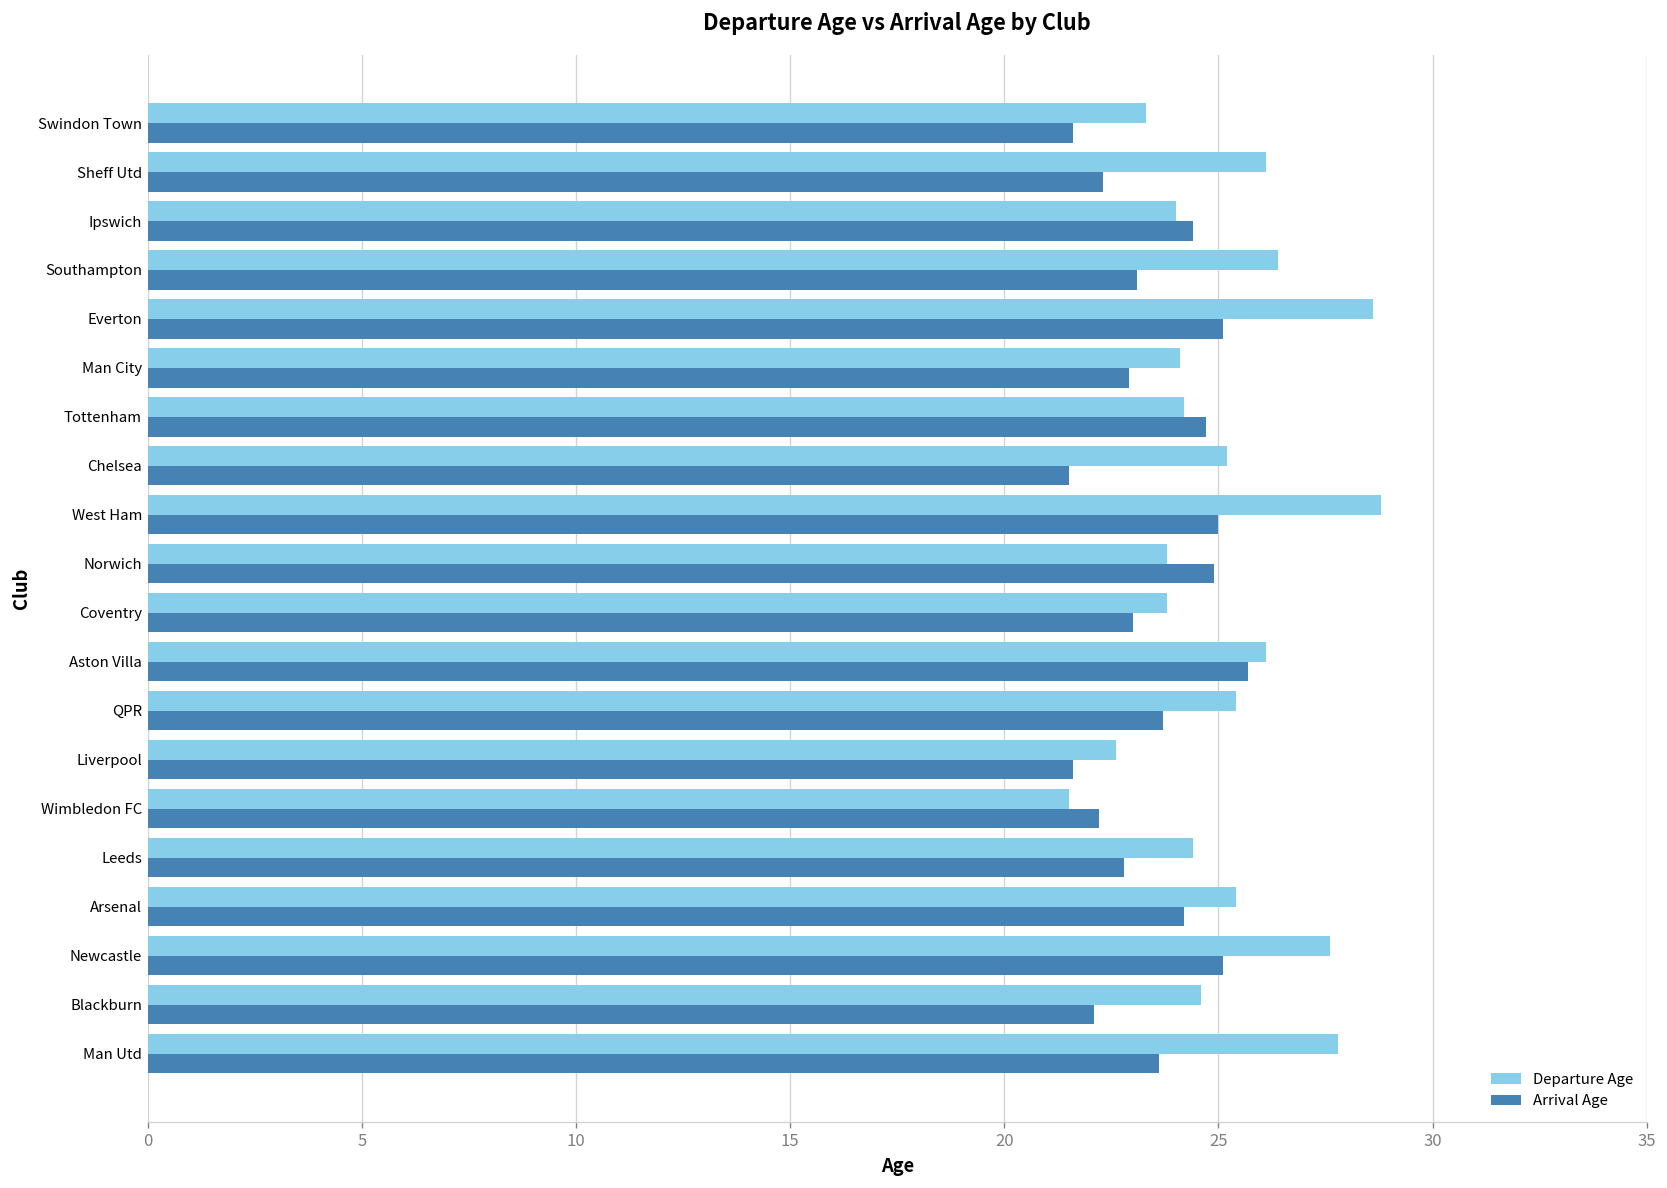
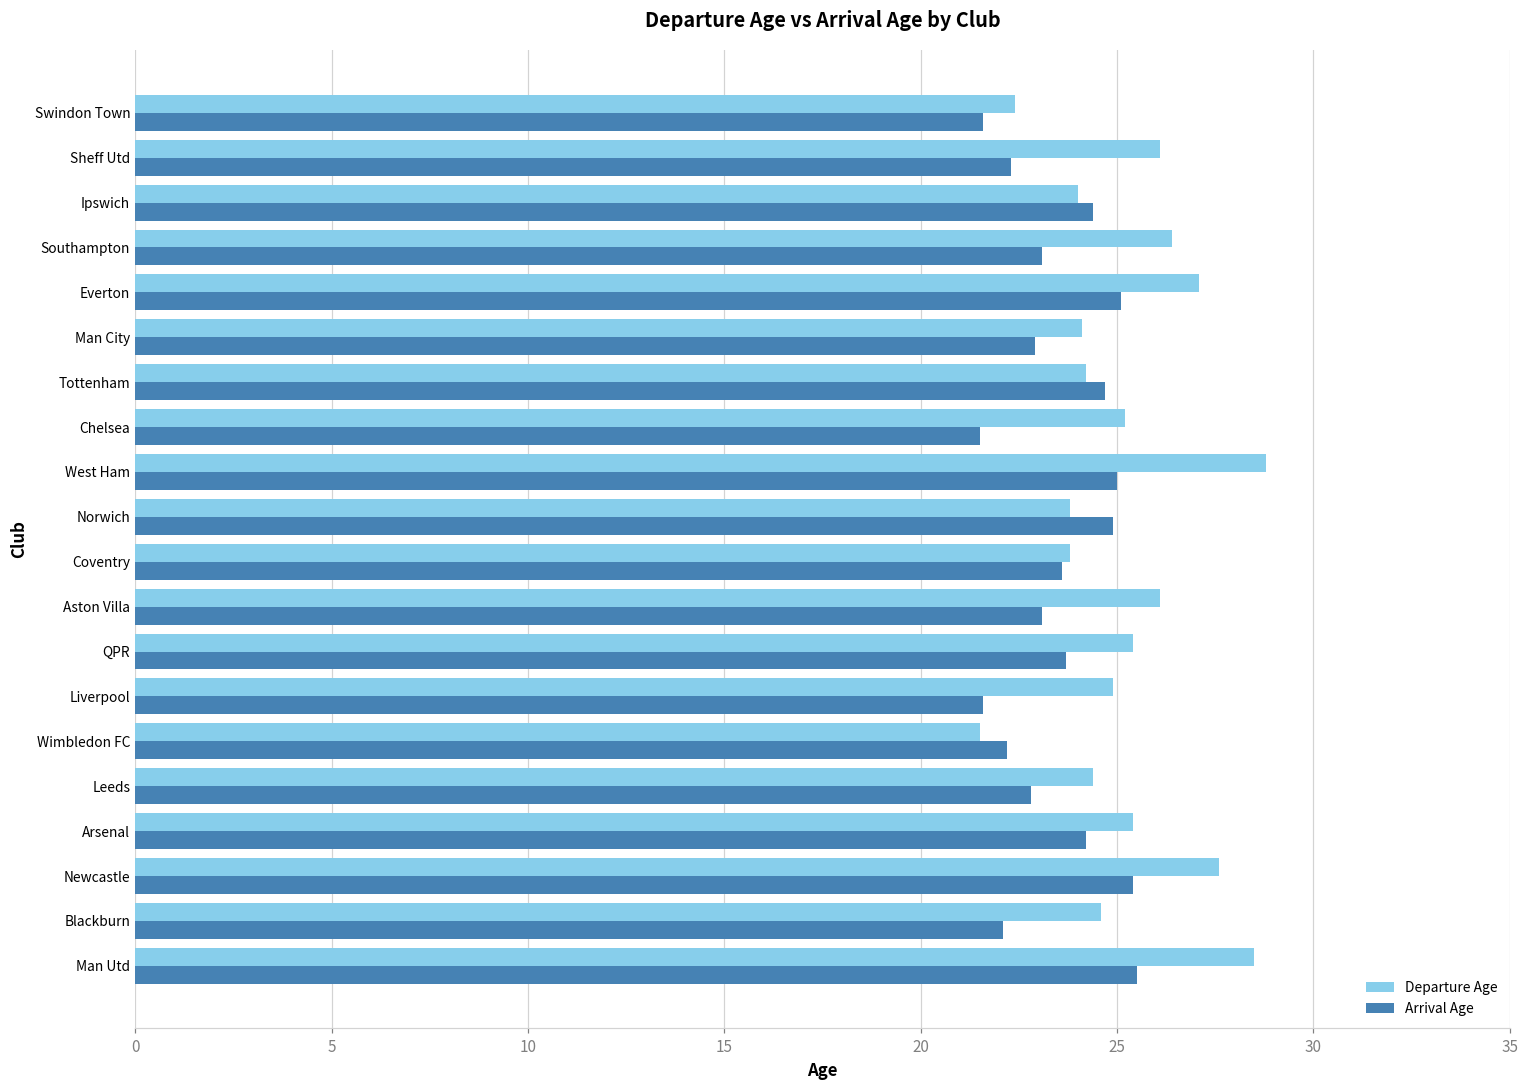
  {
    "Departure Age": {
-     "Swindon Town": 23.3,
+     "Swindon Town": 22.4,
      "Sheff Utd": 26.1,
      "Ipswich": 24.0,
      "Southampton": 26.4,
-     "Everton": 28.6,
+     "Everton": 27.1,
      "Man City": 24.1,
      "Tottenham": 24.2,
      "Chelsea": 25.2,
      "West Ham": 28.8,
      "Norwich": 23.8,
      "Coventry": 23.8,
      "Aston Villa": 26.1,
      "QPR": 25.4,
-     "Liverpool": 22.6,
+     "Liverpool": 24.9,
      "Wimbledon FC": 21.5,
      "Leeds": 24.4,
      "Arsenal": 25.4,
      "Newcastle": 27.6,
      "Blackburn": 24.6,
-     "Man Utd": 27.8
+     "Man Utd": 28.5
    },
    "Arrival Age": {
      "Swindon Town": 21.6,
      "Sheff Utd": 22.3,
      "Ipswich": 24.4,
      "Southampton": 23.1,
      "Everton": 25.1,
      "Man City": 22.9,
      "Tottenham": 24.7,
      "Chelsea": 21.5,
      "West Ham": 25.0,
      "Norwich": 24.9,
-     "Coventry": 23.0,
-     "Aston Villa": 25.7,
+     "Coventry": 23.6,
+     "Aston Villa": 23.1,
      "QPR": 23.7,
      "Liverpool": 21.6,
      "Wimbledon FC": 22.2,
      "Leeds": 22.8,
      "Arsenal": 24.2,
-     "Newcastle": 25.1,
+     "Newcastle": 25.4,
      "Blackburn": 22.1,
-     "Man Utd": 23.6
+     "Man Utd": 25.5
    }
  }
